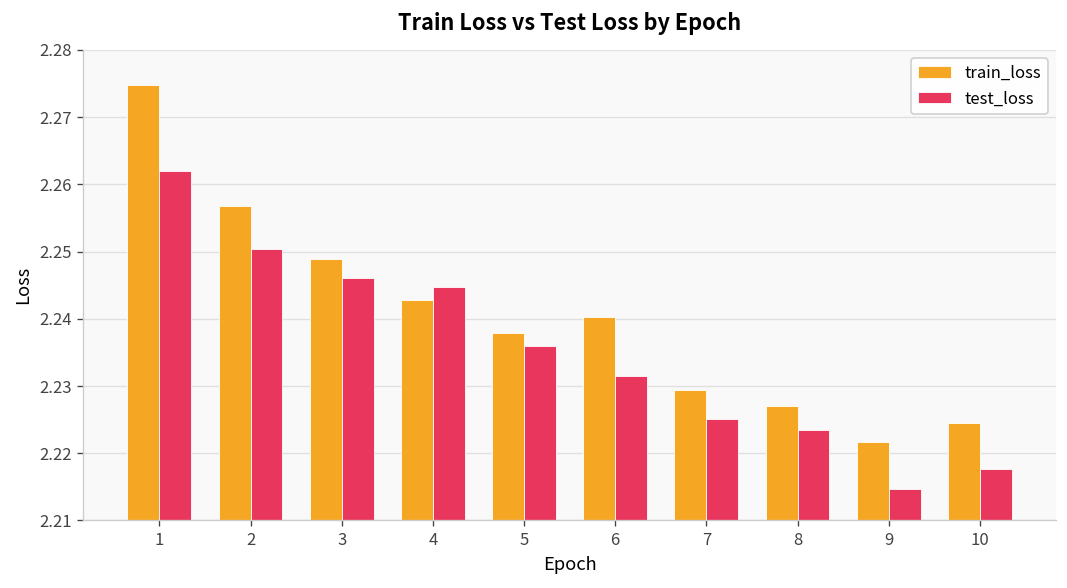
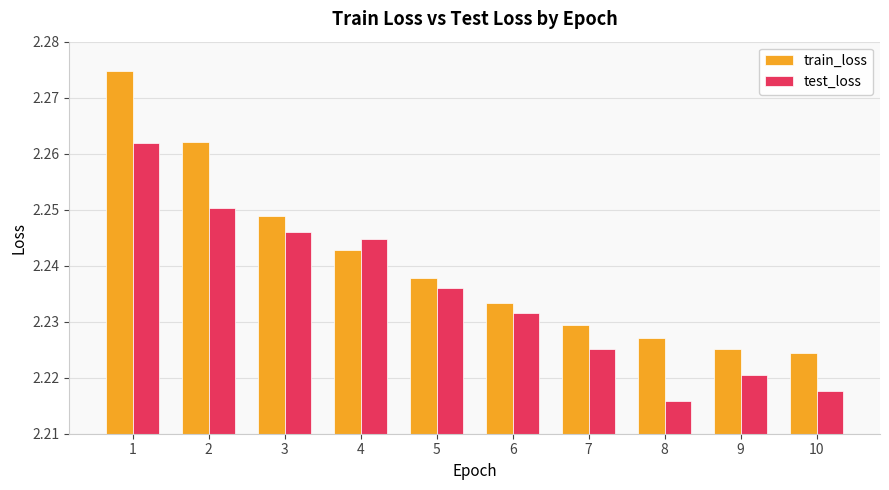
  {
    "train_loss": {
      "1": 2.275,
-     "2": 2.257,
+     "2": 2.262,
      "3": 2.249,
      "4": 2.243,
      "5": 2.238,
-     "6": 2.240,
+     "6": 2.233,
      "7": 2.229,
      "8": 2.227,
-     "9": 2.222,
+     "9": 2.225,
      "10": 2.224
    },
    "test_loss": {
      "1": 2.262,
      "2": 2.250,
      "3": 2.246,
      "4": 2.245,
      "5": 2.236,
      "6": 2.232,
      "7": 2.225,
-     "8": 2.223,
-     "9": 2.215,
+     "8": 2.216,
+     "9": 2.220,
      "10": 2.218
    }
  }
